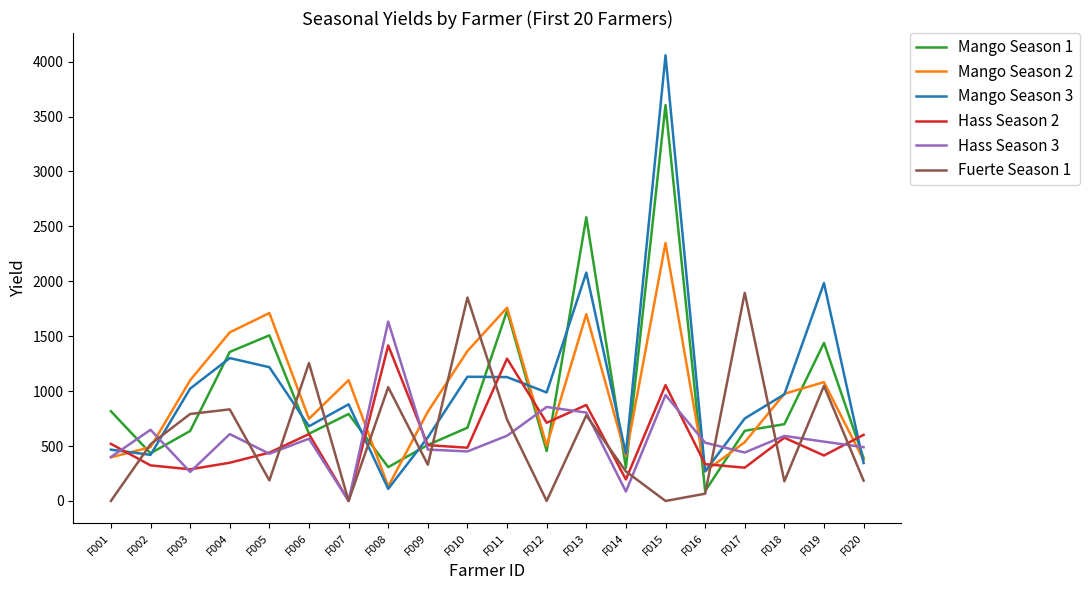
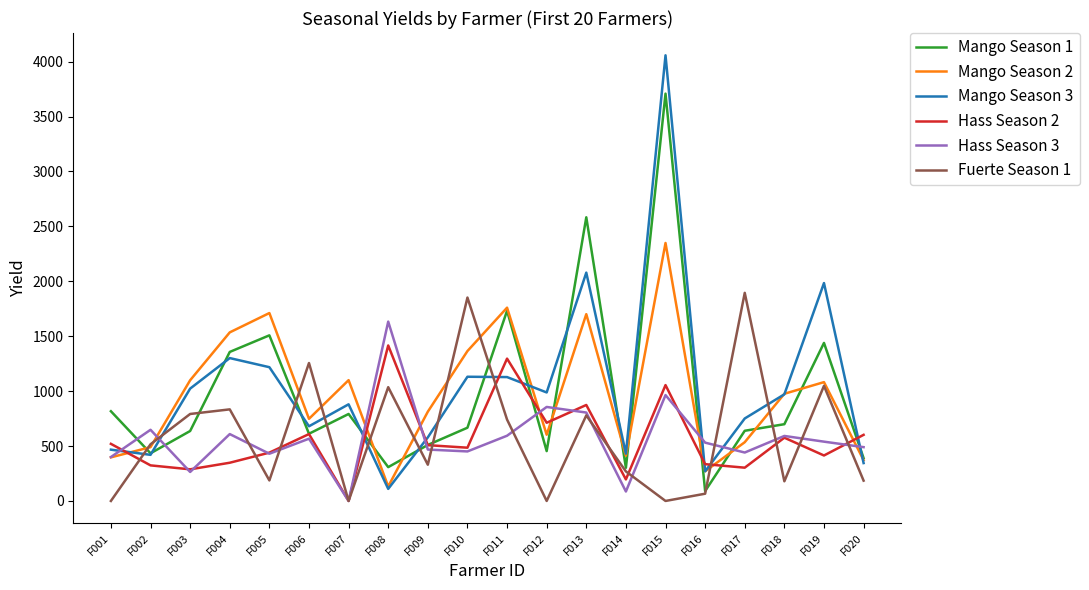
  {
    "Mango Season 1": {
      "F001": 820,
      "F003": 640,
      "F004": 1360,
      "F005": 1510,
      "F007": 790,
      "F008": 310,
      "F010": 670,
      "F011": 1730,
      "F012": 450,
      "F013": 2580,
      "F014": 300,
-     "F015": 3610,
+     "F015": 3710,
      "F016": 90,
      "F017": 640,
      "F018": 700,
      "F019": 1440
    },
    "Mango Season 2": {
      "F002": 490,
      "F003": 1100,
      "F004": 1540,
      "F005": 1710,
      "F006": 750,
      "F007": 1100,
      "F009": 810,
      "F010": 1370,
      "F011": 1760,
-     "F012": 500,
+     "F012": 600,
      "F013": 1700,
      "F015": 2350,
      "F017": 540,
      "F019": 1080
    },
    "Mango Season 3": {
      "F001": 470,
      "F003": 1020,
      "F004": 1300,
      "F005": 1220,
      "F006": 680,
      "F007": 880,
      "F009": 580,
      "F010": 1130,
      "F011": 1130,
      "F012": 990,
      "F013": 2080,
      "F015": 4060,
      "F017": 750,
      "F019": 1980,
      "F020": 350
    },
    "Hass Season 2": {
      "F001": 520,
      "F002": 320,
      "F003": 290,
      "F004": 350,
      "F008": 1420,
      "F010": 490,
      "F011": 1300,
      "F012": 710,
      "F013": 870,
      "F014": 200,
      "F015": 1060,
      "F016": 340,
      "F017": 300,
      "F019": 410,
      "F020": 600
    },
    "Hass Season 3": {
      "F002": 650,
      "F003": 260,
      "F004": 610,
      "F006": 570,
      "F008": 1630,
      "F009": 470,
      "F010": 450,
      "F011": 590,
      "F012": 860,
      "F013": 810,
      "F014": 90,
      "F015": 960,
      "F016": 530,
      "F017": 440,
      "F019": 540,
      "F020": 490
    },
    "Fuerte Season 1": {
      "F001": 0,
      "F002": 520,
      "F003": 790,
      "F004": 830,
      "F005": 190,
      "F006": 1260,
      "F008": 1040,
      "F009": 330,
      "F010": 1850,
      "F011": 740,
      "F012": 0,
      "F013": 780,
      "F014": 270,
      "F015": 0,
      "F016": 70,
      "F017": 1900,
      "F018": 180,
      "F019": 1050,
      "F020": 190
    }
  }
